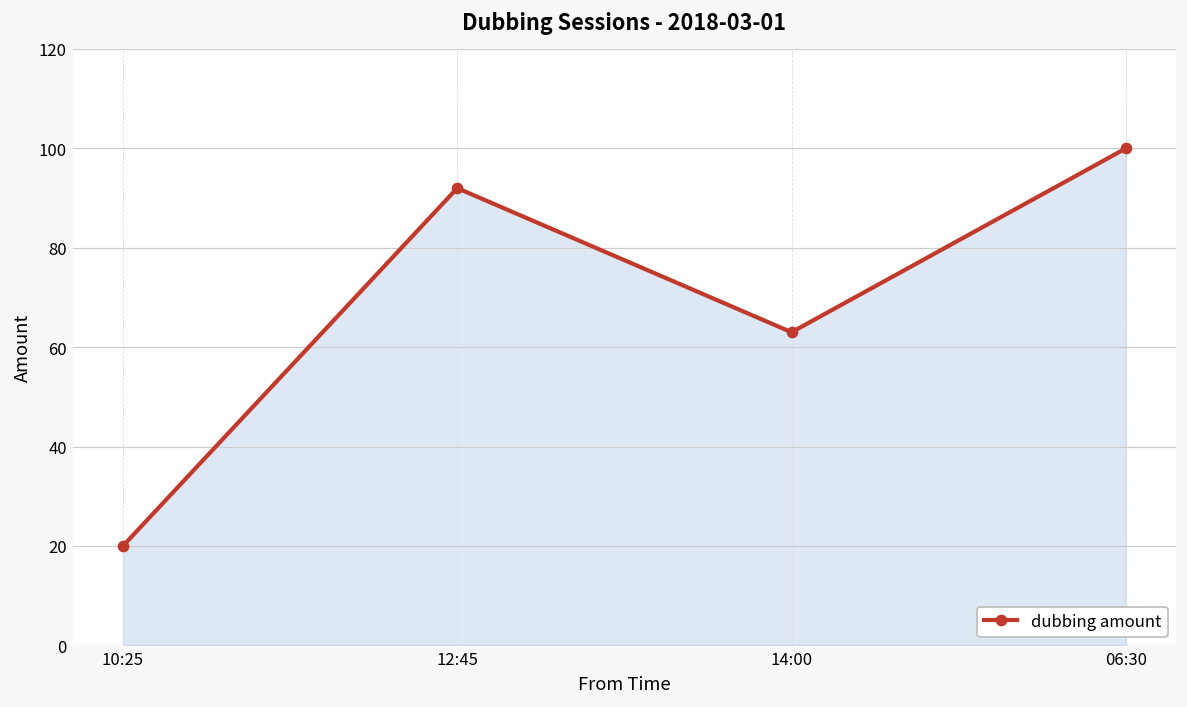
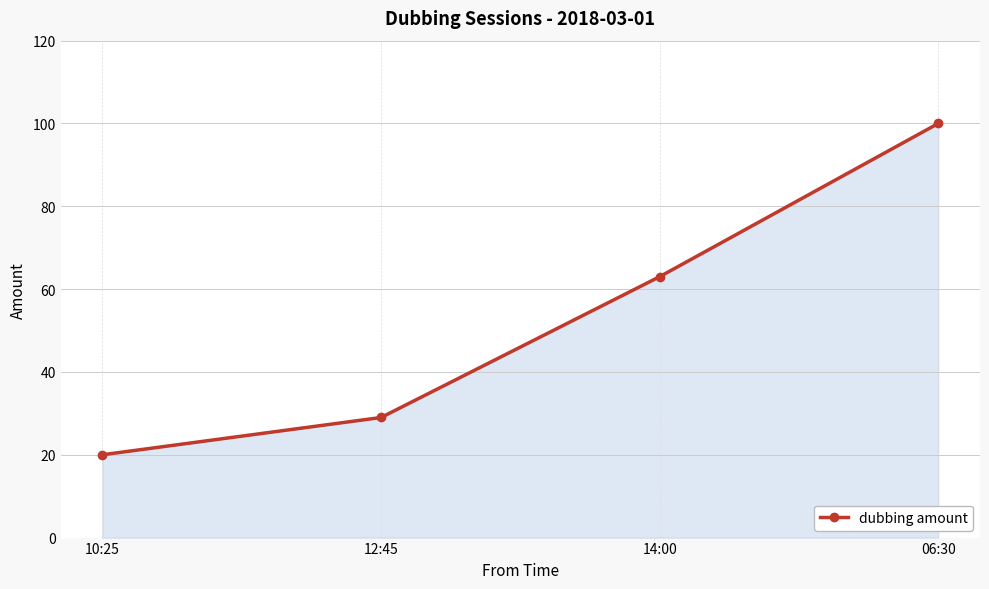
  {
    "10:25": 20,
-   "12:45": 92,
+   "12:45": 29,
    "14:00": 63,
    "06:30": 100
  }
